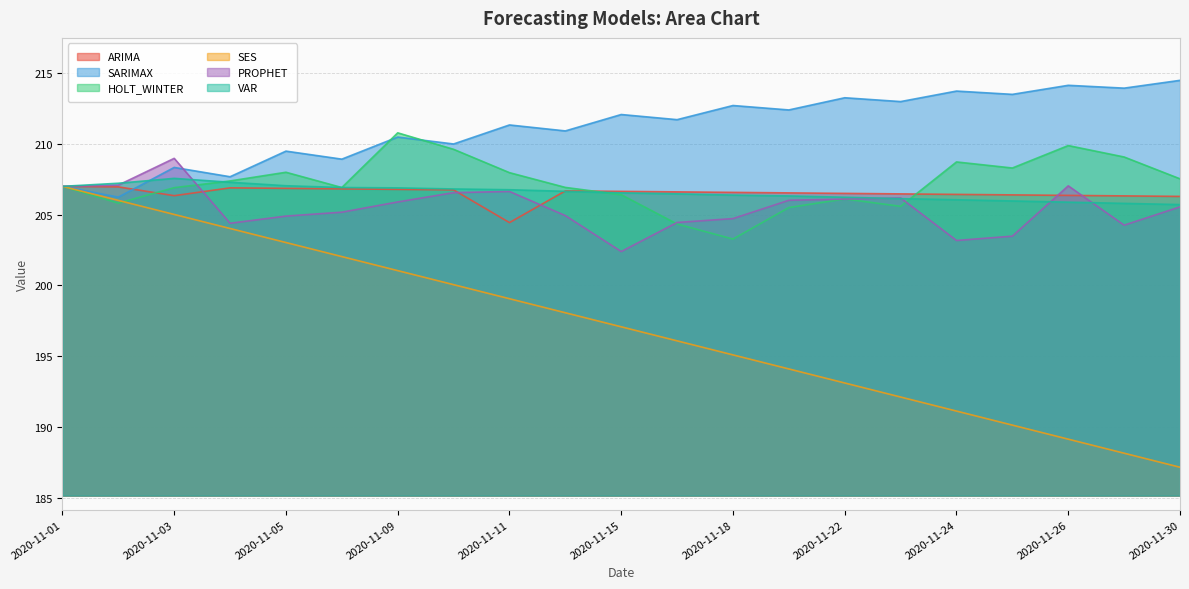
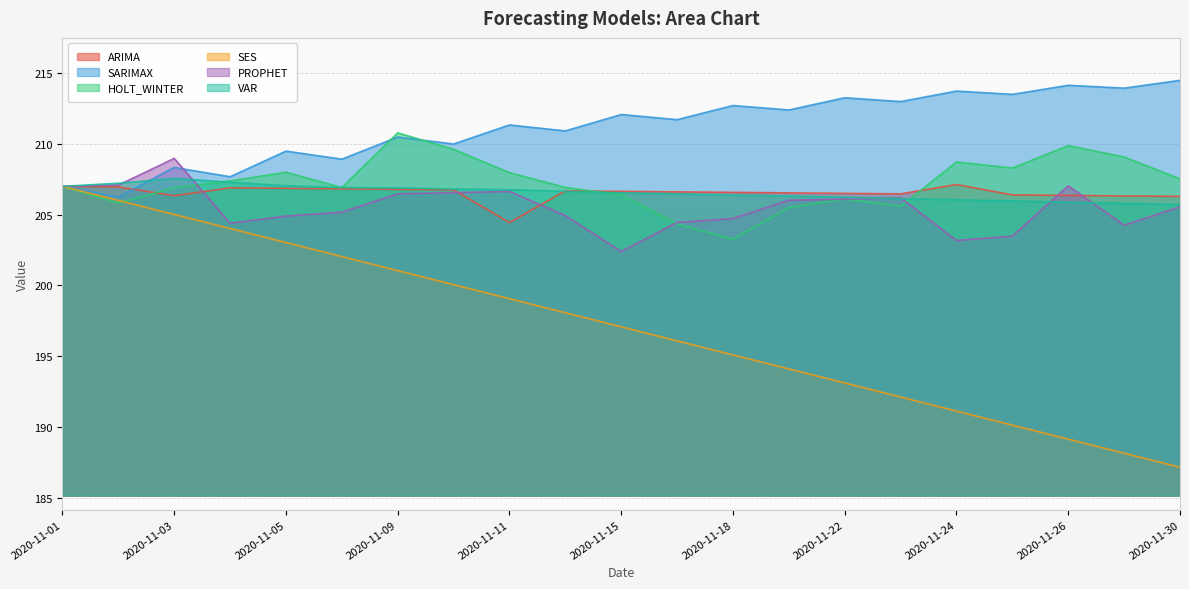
  {
    "ARIMA": {
      "2020-11-03": 206.3,
      "2020-11-05": 206.9,
      "2020-11-11": 204.4,
      "2020-11-18": 206.6,
      "2020-11-22": 206.5,
-     "2020-11-24": 206.4,
+     "2020-11-24": 207.1,
      "2020-11-26": 206.4,
      "2020-11-30": 206.3
    },
    "SES": {
      "2020-11-03": 205.0,
      "2020-11-05": 203.0,
      "2020-11-09": 201.0,
      "2020-11-11": 199.1,
      "2020-11-15": 197.1,
      "2020-11-18": 195.1,
      "2020-11-22": 193.1,
      "2020-11-24": 191.1,
      "2020-11-26": 189.1,
      "2020-11-30": 187.1
    },
    "PROPHET": {
      "2020-11-03": 209.0,
      "2020-11-05": 204.9,
-     "2020-11-09": 205.9,
+     "2020-11-09": 206.5,
      "2020-11-15": 202.4,
      "2020-11-18": 204.7,
      "2020-11-24": 203.2,
      "2020-11-26": 207.0
    }
  }
